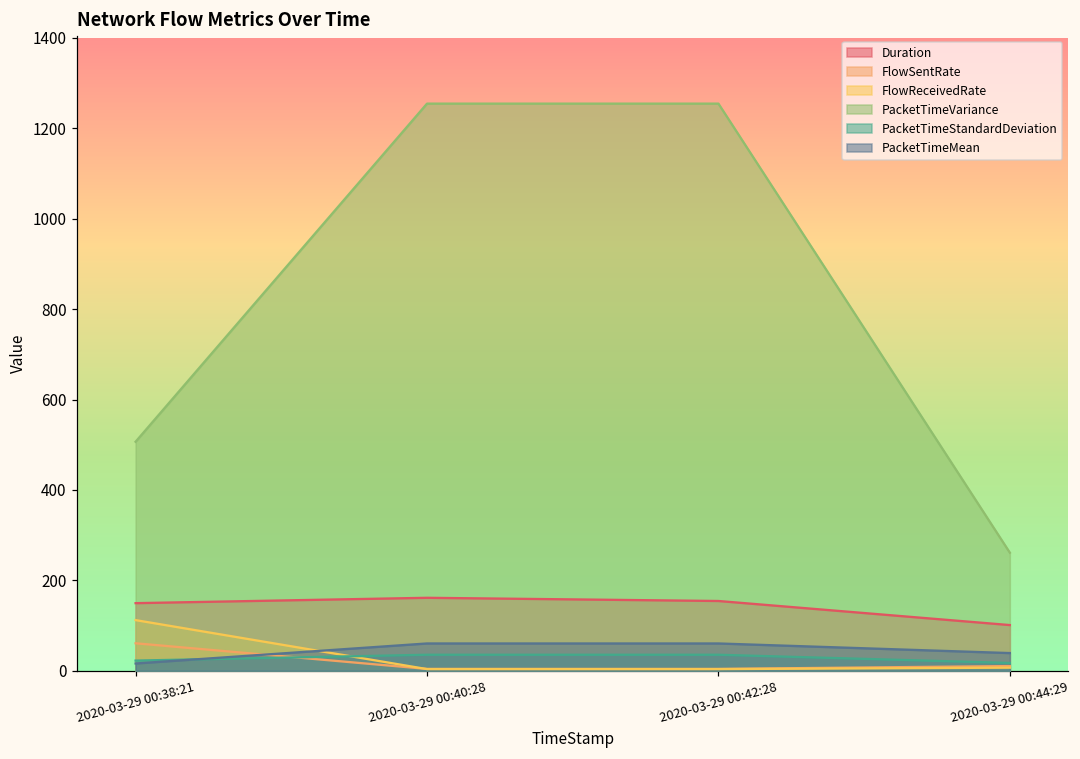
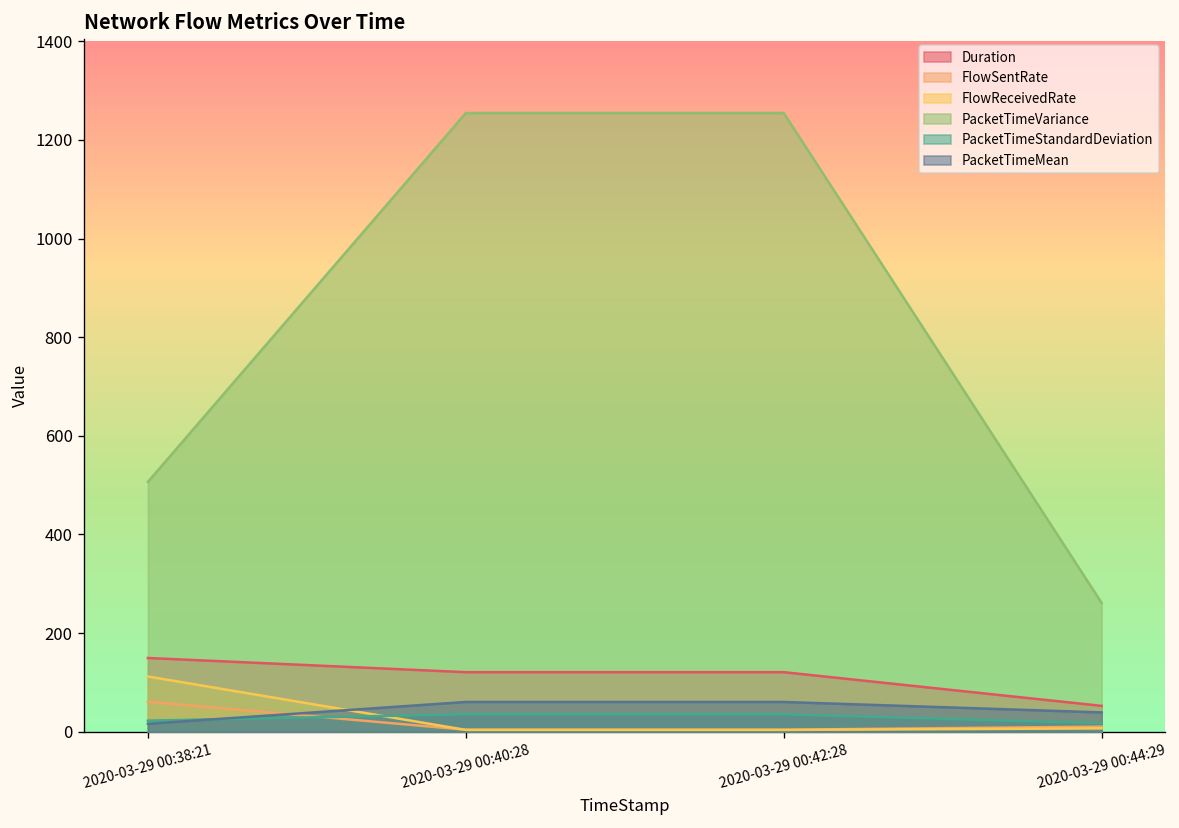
  {
    "Duration": {
      "2020-03-29 00:38:21": 150,
-     "2020-03-29 00:40:28": 160,
-     "2020-03-29 00:42:28": 150,
-     "2020-03-29 00:44:29": 100
+     "2020-03-29 00:40:28": 120,
+     "2020-03-29 00:42:28": 120,
+     "2020-03-29 00:44:29": 50
    },
    "PacketTimeVariance": {
      "2020-03-29 00:38:21": 510,
      "2020-03-29 00:40:28": 1250,
      "2020-03-29 00:42:28": 1250,
      "2020-03-29 00:44:29": 260
    }
  }
